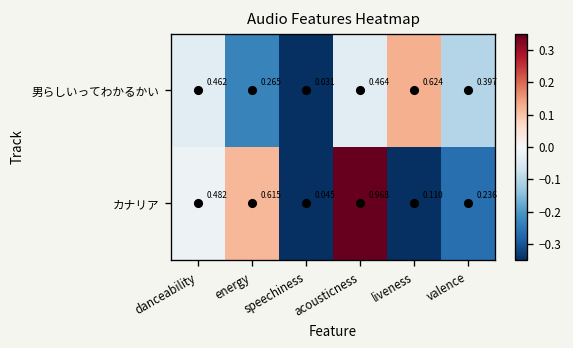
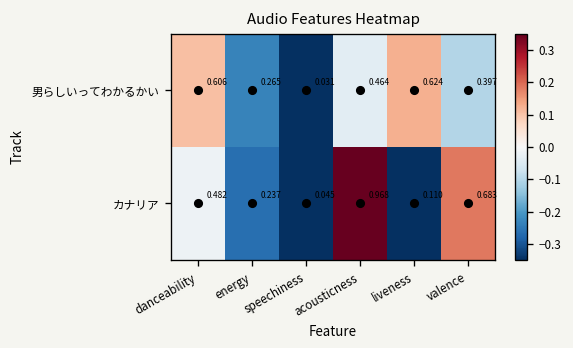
  {
    "男らしいってわかるかい": {
-     "danceability": 0.462,
+     "danceability": 0.606,
      "energy": 0.265,
      "speechiness": 0.031,
      "acousticness": 0.464,
      "liveness": 0.624,
      "valence": 0.397
    },
    "カナリア": {
      "danceability": 0.482,
-     "energy": 0.615,
+     "energy": 0.237,
      "speechiness": 0.045,
      "acousticness": 0.968,
      "liveness": 0.110,
-     "valence": 0.236
+     "valence": 0.683
    }
  }
